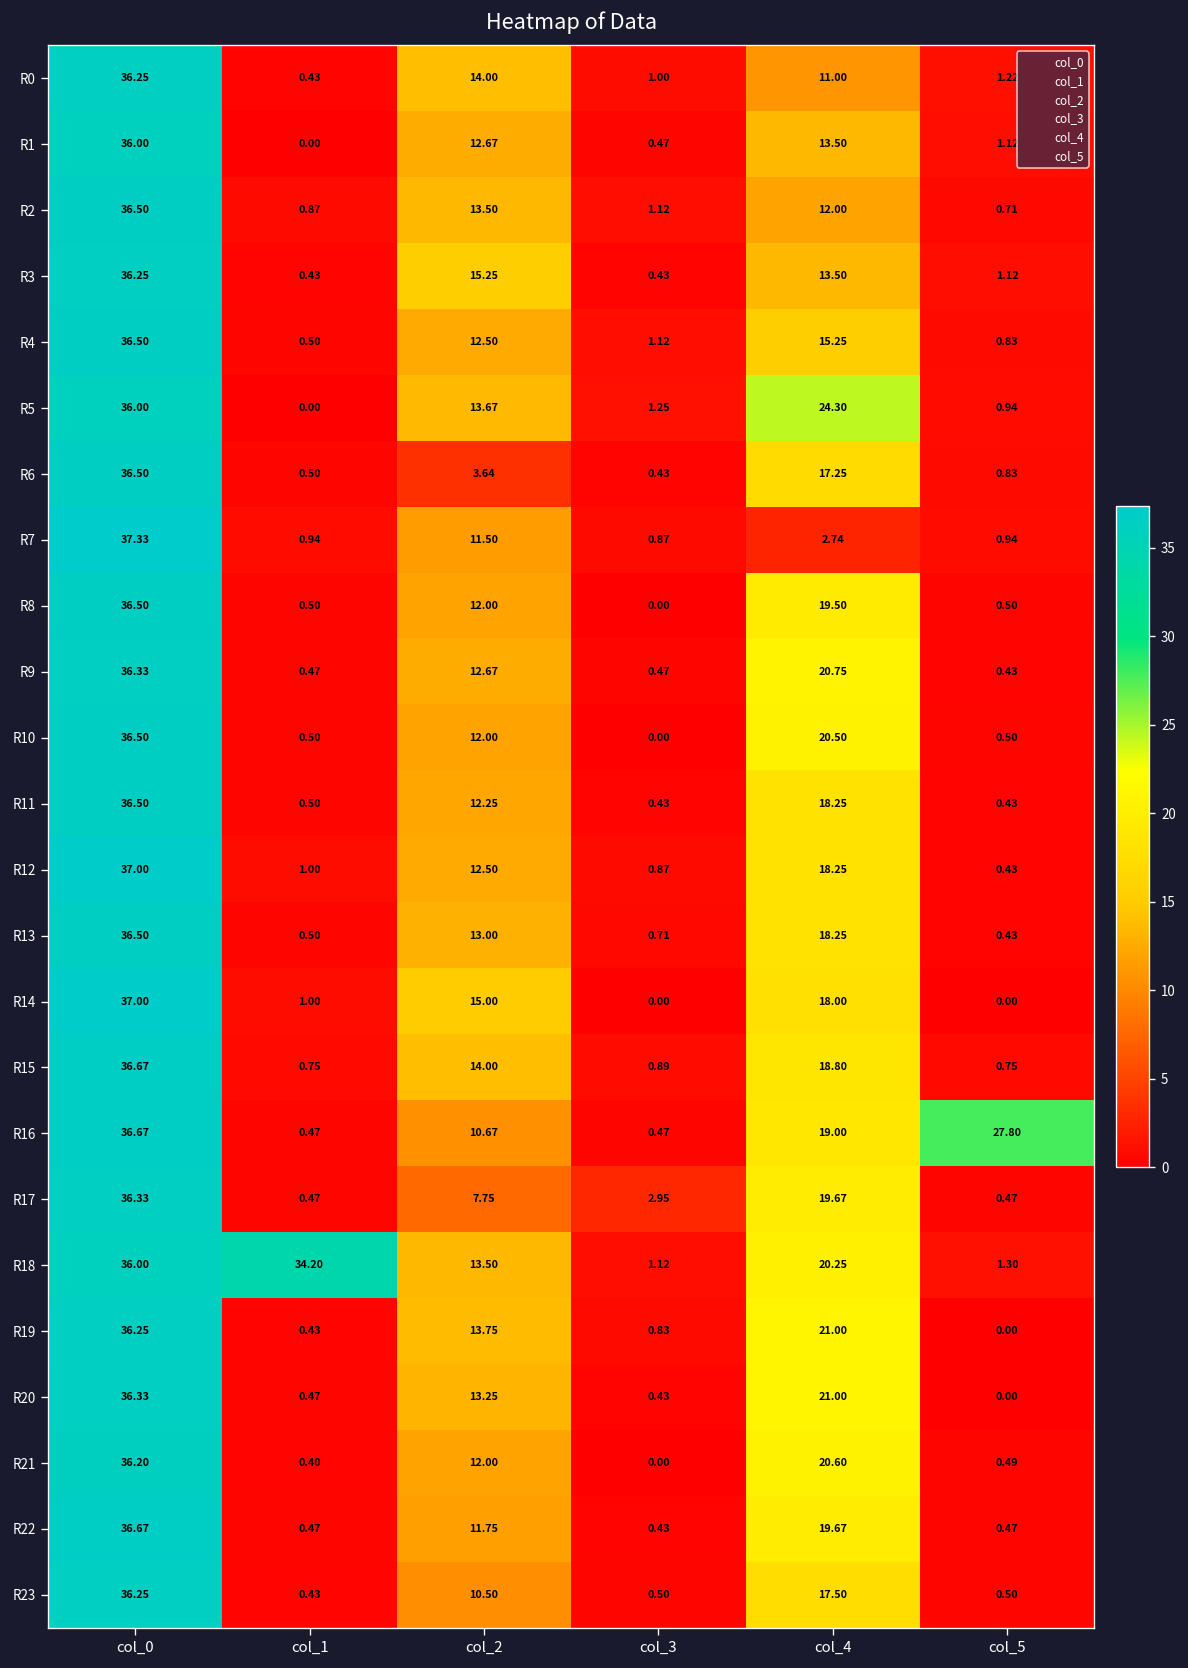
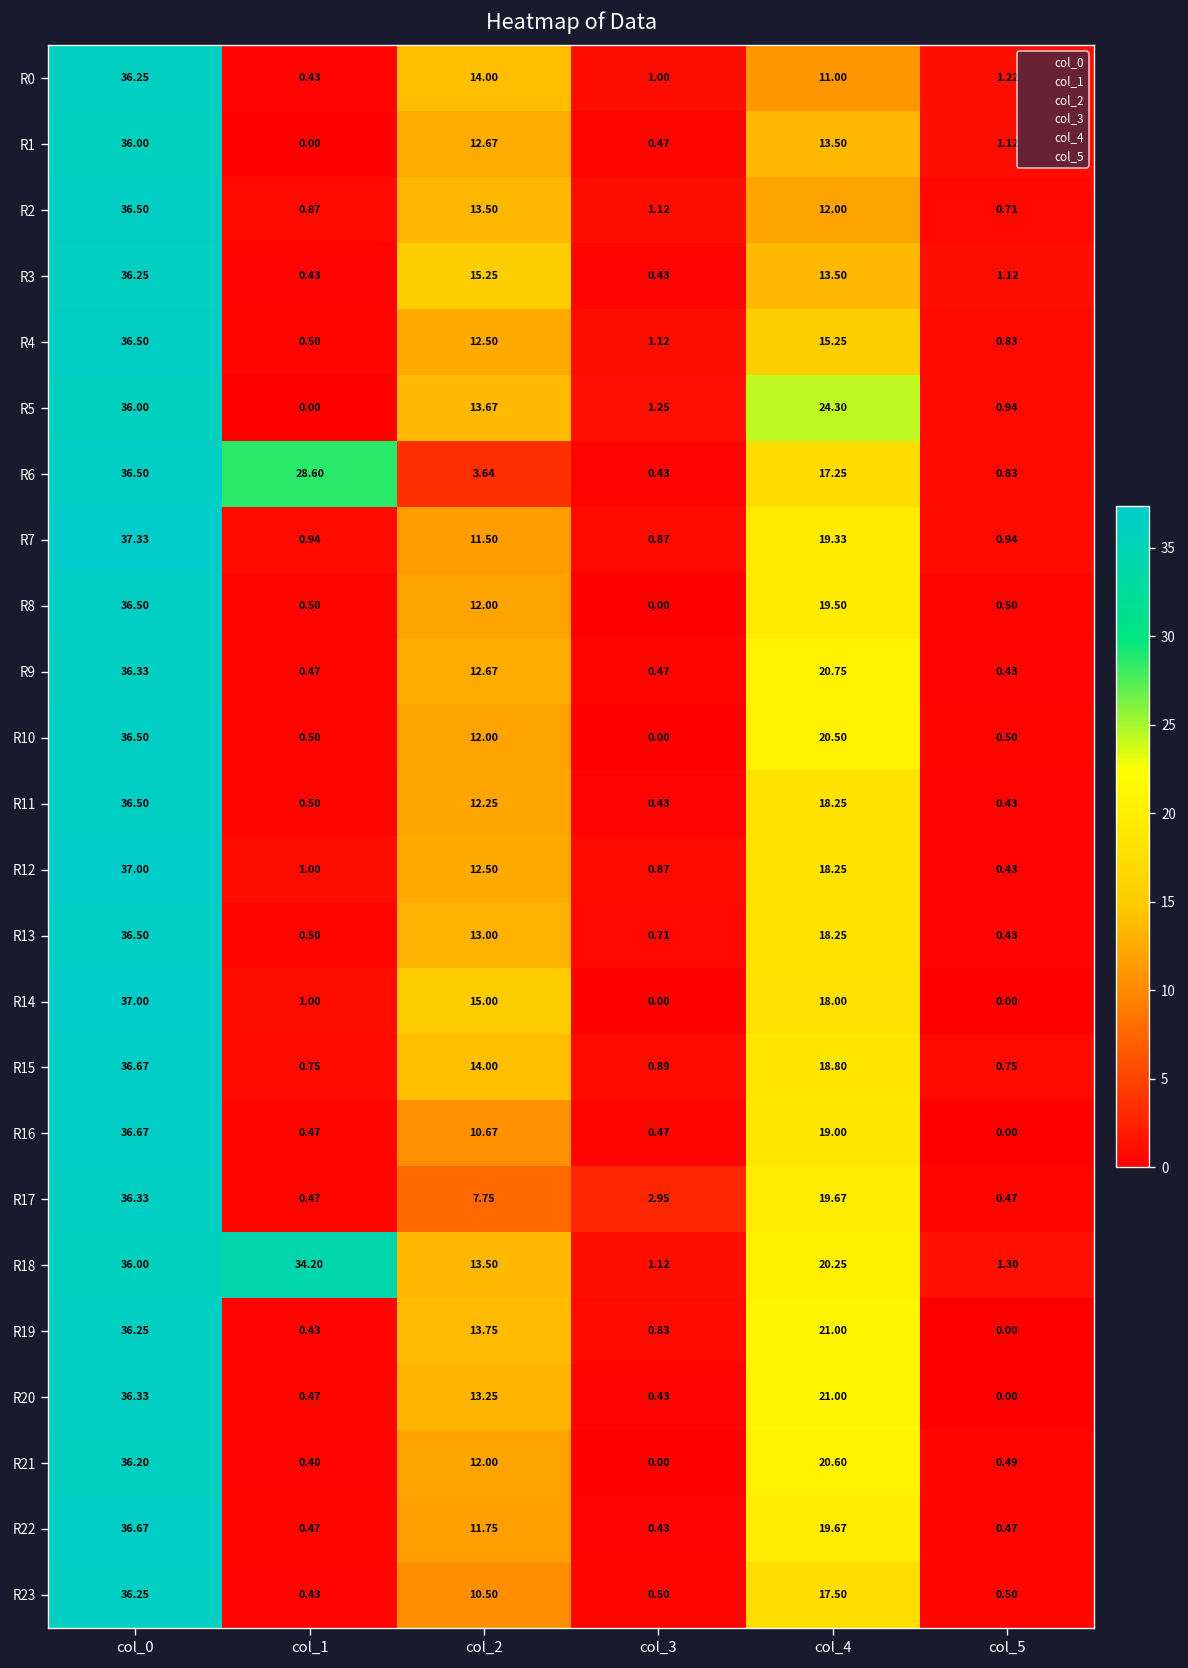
  {
    "R0": {
      "col_0": 36.25,
      "col_1": 0.43,
      "col_2": 14.00,
      "col_3": 1.00,
      "col_4": 11.00
    },
    "R1": {
      "col_0": 36.00,
      "col_1": 0.00,
      "col_2": 12.67,
      "col_3": 0.47,
      "col_4": 13.50
    },
    "R2": {
      "col_0": 36.50,
      "col_1": 0.87,
      "col_2": 13.50,
      "col_3": 1.12,
      "col_4": 12.00,
      "col_5": 0.71
    },
    "R3": {
      "col_0": 36.25,
      "col_1": 0.43,
      "col_2": 15.25,
      "col_3": 0.43,
      "col_4": 13.50,
      "col_5": 1.12
    },
    "R4": {
      "col_0": 36.50,
      "col_1": 0.50,
      "col_2": 12.50,
      "col_3": 1.12,
      "col_4": 15.25,
      "col_5": 0.83
    },
    "R5": {
      "col_0": 36.00,
      "col_1": 0.00,
      "col_2": 13.67,
      "col_3": 1.25,
      "col_4": 24.30,
      "col_5": 0.94
    },
    "R6": {
      "col_0": 36.50,
-     "col_1": 0.50,
+     "col_1": 28.60,
      "col_2": 3.64,
      "col_3": 0.43,
      "col_4": 17.25,
      "col_5": 0.83
    },
    "R7": {
      "col_0": 37.33,
      "col_1": 0.94,
      "col_2": 11.50,
      "col_3": 0.87,
-     "col_4": 2.74,
+     "col_4": 19.33,
      "col_5": 0.94
    },
    "R8": {
      "col_0": 36.50,
      "col_1": 0.50,
      "col_2": 12.00,
      "col_3": 0.00,
      "col_4": 19.50,
      "col_5": 0.50
    },
    "R9": {
      "col_0": 36.33,
      "col_1": 0.47,
      "col_2": 12.67,
      "col_3": 0.47,
      "col_4": 20.75,
      "col_5": 0.43
    },
    "R10": {
      "col_0": 36.50,
      "col_1": 0.50,
      "col_2": 12.00,
      "col_3": 0.00,
      "col_4": 20.50,
      "col_5": 0.50
    },
    "R11": {
      "col_0": 36.50,
      "col_1": 0.50,
      "col_2": 12.25,
      "col_3": 0.43,
      "col_4": 18.25,
      "col_5": 0.43
    },
    "R12": {
      "col_0": 37.00,
      "col_1": 1.00,
      "col_2": 12.50,
      "col_3": 0.87,
      "col_4": 18.25,
      "col_5": 0.43
    },
    "R13": {
      "col_0": 36.50,
      "col_1": 0.50,
      "col_2": 13.00,
      "col_3": 0.71,
      "col_4": 18.25,
      "col_5": 0.43
    },
    "R14": {
      "col_0": 37.00,
      "col_1": 1.00,
      "col_2": 15.00,
      "col_3": 0.00,
      "col_4": 18.00,
      "col_5": 0.00
    },
    "R15": {
      "col_0": 36.67,
      "col_1": 0.75,
      "col_2": 14.00,
      "col_3": 0.89,
      "col_4": 18.80,
      "col_5": 0.75
    },
    "R16": {
      "col_0": 36.67,
      "col_1": 0.47,
      "col_2": 10.67,
      "col_3": 0.47,
      "col_4": 19.00,
-     "col_5": 27.80
+     "col_5": 0.00
    },
    "R17": {
      "col_0": 36.33,
      "col_1": 0.47,
      "col_2": 7.75,
      "col_3": 2.95,
      "col_4": 19.67,
      "col_5": 0.47
    },
    "R18": {
      "col_0": 36.00,
      "col_1": 34.20,
      "col_2": 13.50,
      "col_3": 1.12,
      "col_4": 20.25,
      "col_5": 1.30
    },
    "R19": {
      "col_0": 36.25,
      "col_1": 0.43,
      "col_2": 13.75,
      "col_3": 0.83,
      "col_4": 21.00,
      "col_5": 0.00
    },
    "R20": {
      "col_0": 36.33,
      "col_1": 0.47,
      "col_2": 13.25,
      "col_3": 0.43,
      "col_4": 21.00,
      "col_5": 0.00
    },
    "R21": {
      "col_0": 36.20,
      "col_1": 0.40,
      "col_2": 12.00,
      "col_3": 0.00,
      "col_4": 20.60,
      "col_5": 0.49
    },
    "R22": {
      "col_0": 36.67,
      "col_1": 0.47,
      "col_2": 11.75,
      "col_3": 0.43,
      "col_4": 19.67,
      "col_5": 0.47
    },
    "R23": {
      "col_0": 36.25,
      "col_1": 0.43,
      "col_2": 10.50,
      "col_3": 0.50,
      "col_4": 17.50,
      "col_5": 0.50
    }
  }
